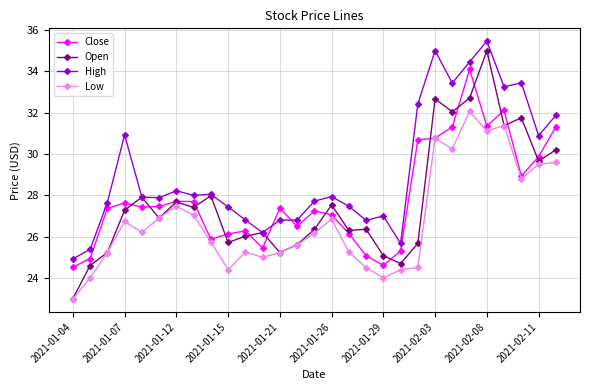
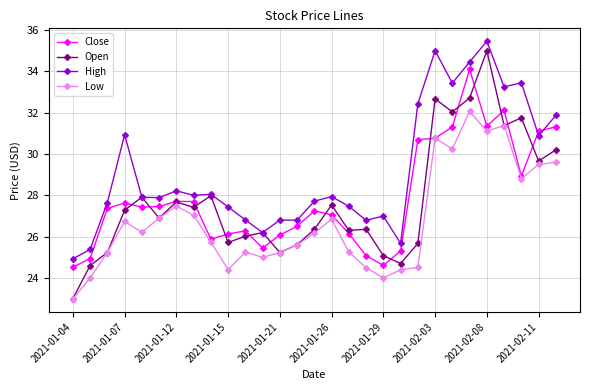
  {
    "Close": {
      "2021-01-04": 24.5,
      "2021-01-07": 27.6,
      "2021-01-15": 26.1,
-     "2021-01-21": 27.4,
+     "2021-01-21": 26.1,
      "2021-01-26": 27.1,
      "2021-01-29": 24.6,
      "2021-02-08": 31.4,
-     "2021-02-11": 29.9
+     "2021-02-11": 31.1
    },
    "Open": {
      "2021-01-07": 27.3,
      "2021-01-15": 25.7,
      "2021-01-26": 27.5,
      "2021-01-29": 25.1,
      "2021-02-03": 32.7,
      "2021-02-08": 35.0,
      "2021-02-11": 29.7
    },
    "High": {
      "2021-01-04": 24.9,
      "2021-01-07": 30.9,
      "2021-01-12": 28.2,
      "2021-01-15": 27.4,
      "2021-01-21": 26.8,
      "2021-01-26": 27.9,
      "2021-01-29": 27.0,
      "2021-02-03": 35.0,
      "2021-02-08": 35.5,
      "2021-02-11": 30.9
    },
    "Low": {
      "2021-01-07": 26.7,
      "2021-01-12": 27.5,
      "2021-01-15": 24.4,
      "2021-01-26": 26.9,
      "2021-01-29": 24.0,
      "2021-02-08": 31.1,
      "2021-02-11": 29.5
    }
  }
